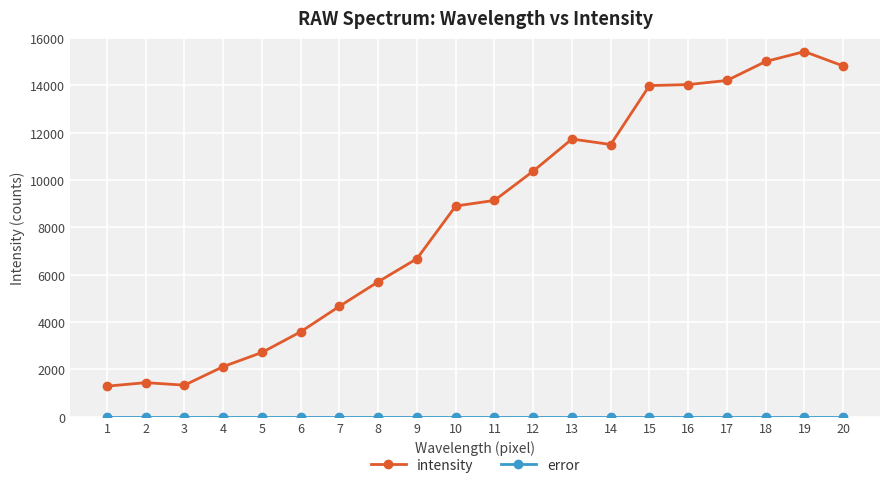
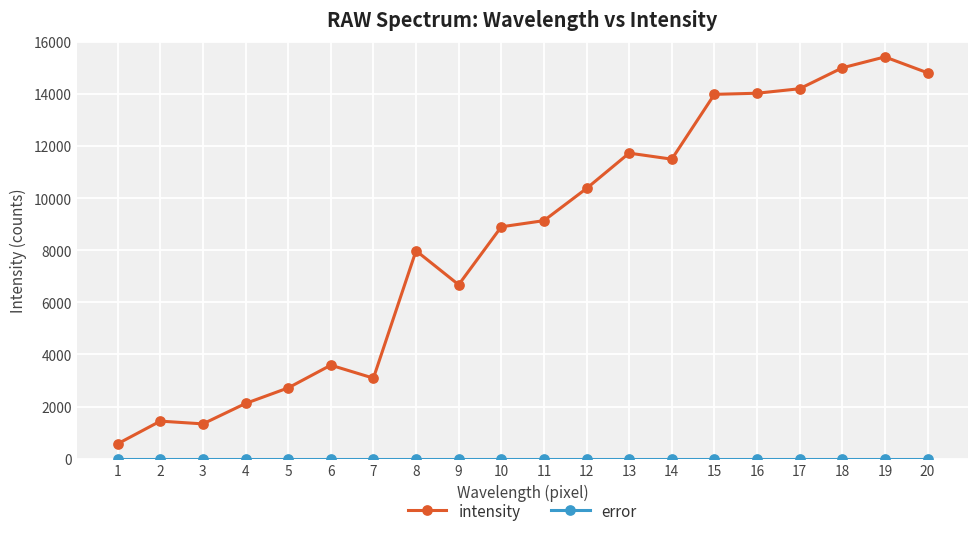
  {
    "intensity": {
-     "1": 1300,
+     "1": 600,
      "2": 1400,
      "3": 1300,
      "4": 2100,
      "5": 2700,
      "6": 3600,
-     "7": 4700,
-     "8": 5700,
+     "7": 3100,
+     "8": 8000,
      "9": 6700,
      "10": 8900,
      "11": 9100,
      "12": 10400,
      "13": 11700,
      "14": 11500,
      "15": 14000,
      "16": 14000,
      "17": 14200,
      "18": 15000,
      "19": 15400,
      "20": 14800
    },
    "error": {
      "1": 0,
      "2": 0,
      "3": 0,
      "4": 0,
      "5": 0,
      "6": 0,
      "7": 0,
      "8": 0,
      "9": 0,
      "10": 0,
      "11": 0,
      "12": 0,
      "13": 0,
      "14": 0,
      "15": 0,
      "16": 0,
      "17": 0,
      "18": 0,
      "19": 0,
      "20": 0
    }
  }
